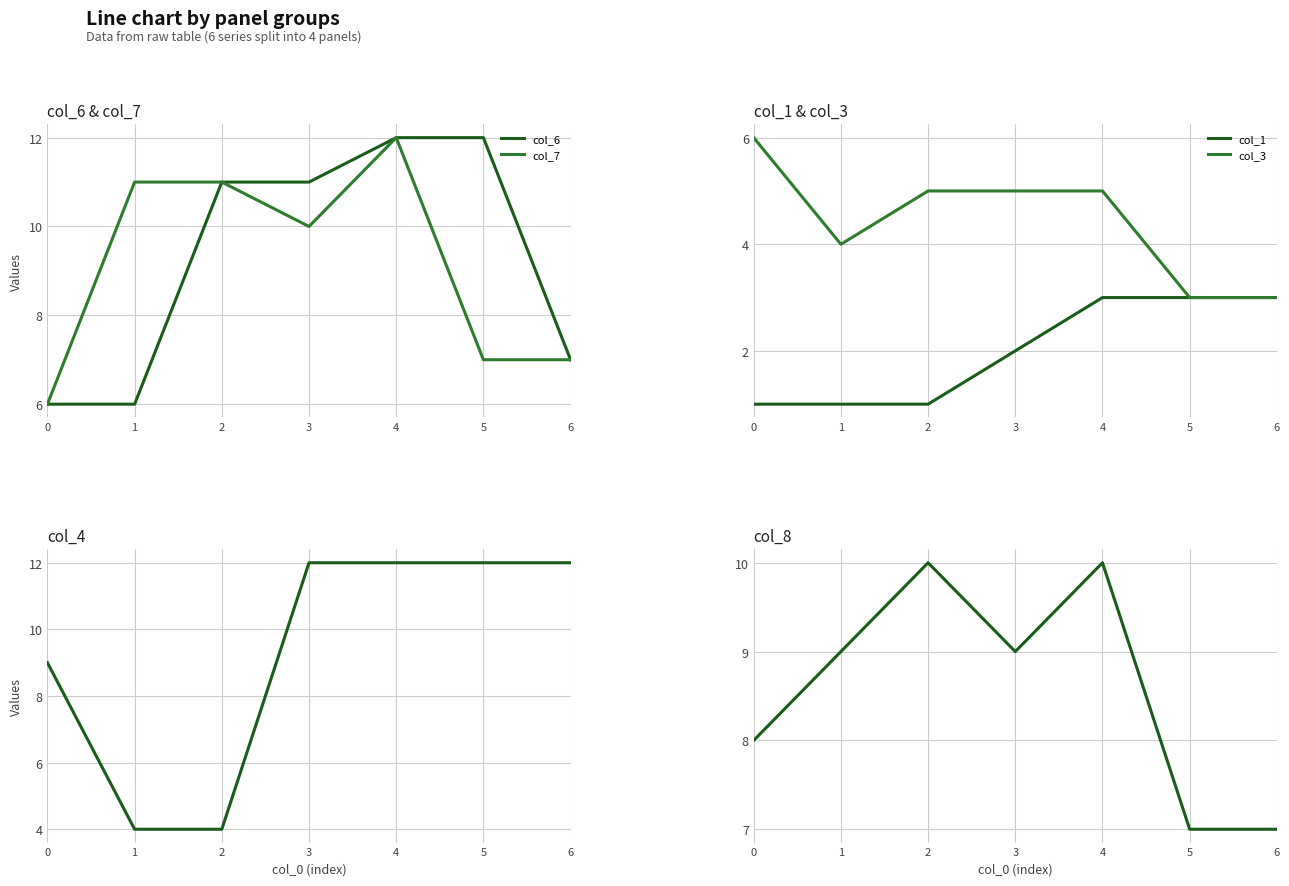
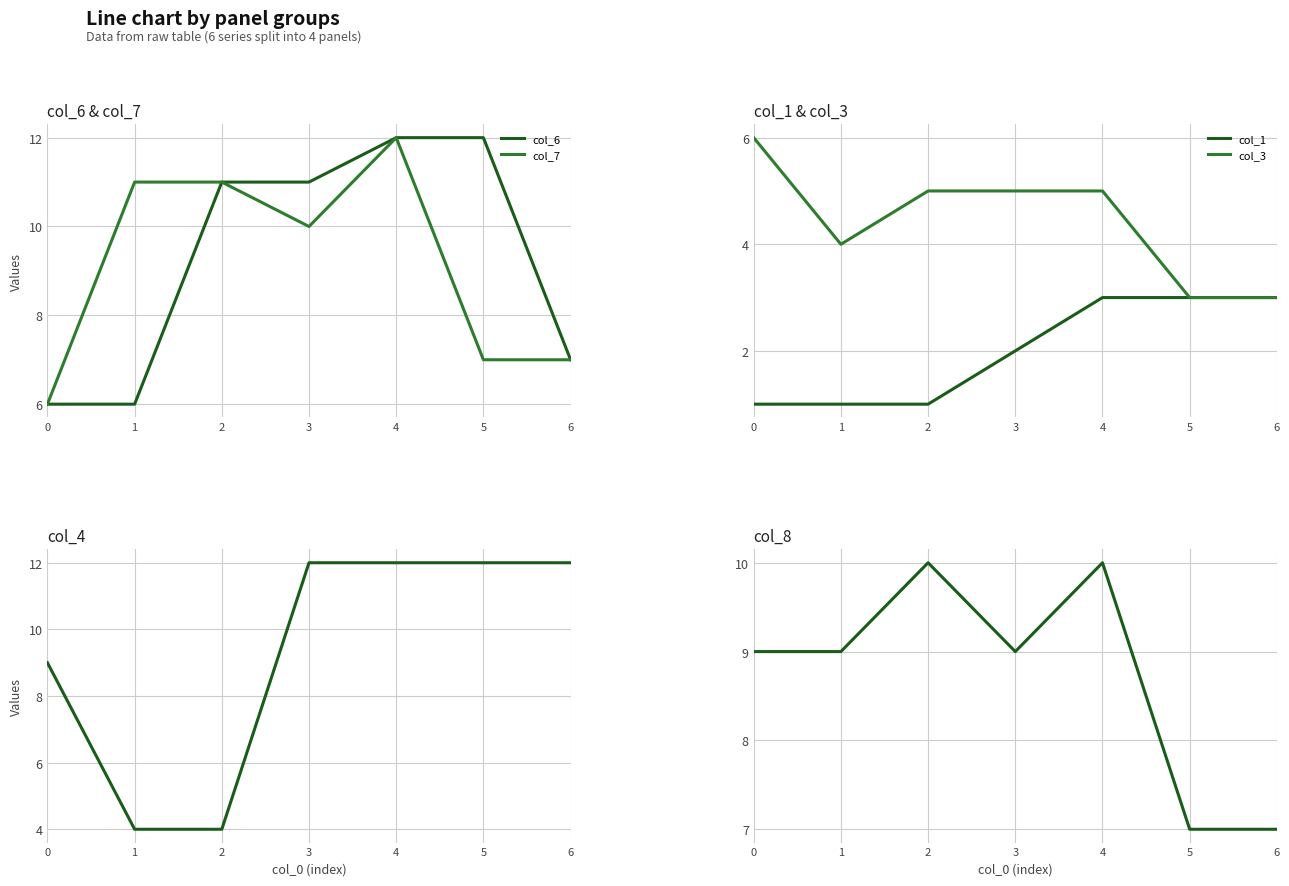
  {
    "col_4": {
      "0": 9.0,
      "1": 4.0,
      "2": 4.0,
      "3": 12.0,
      "4": 12.0,
      "5": 12.0,
      "6": 12.0
    },
    "col_8": {
-     "0": 8,
+     "0": 9,
      "1": 9,
      "2": 10,
      "3": 9,
      "4": 10,
      "5": 7,
      "6": 7
    }
  }
